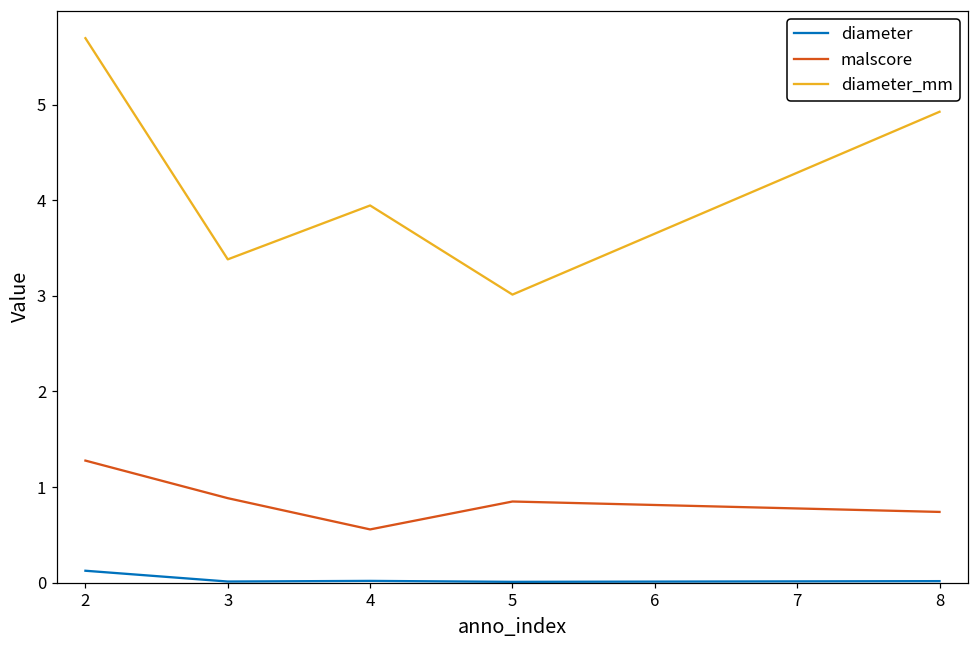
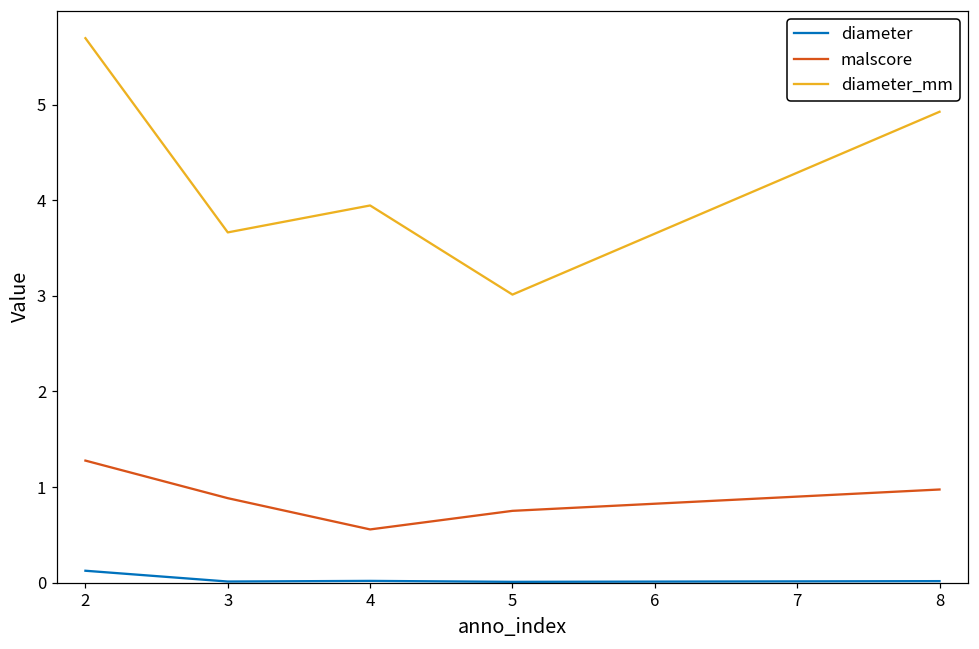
  {
    "diameter": {
      "2": 0.1,
      "3": 0.0,
      "4": 0.0,
      "5": 0.0,
      "8": 0.0
    },
    "malscore": {
      "2": 1.3,
      "3": 0.9,
      "4": 0.6,
-     "5": 0.85,
-     "8": 0.7
+     "5": 0.75,
+     "8": 1.0
    },
    "diameter_mm": {
      "2": 5.7,
-     "3": 3.4,
+     "3": 3.7,
      "4": 3.9,
      "5": 3.0,
      "8": 4.9
    }
  }
